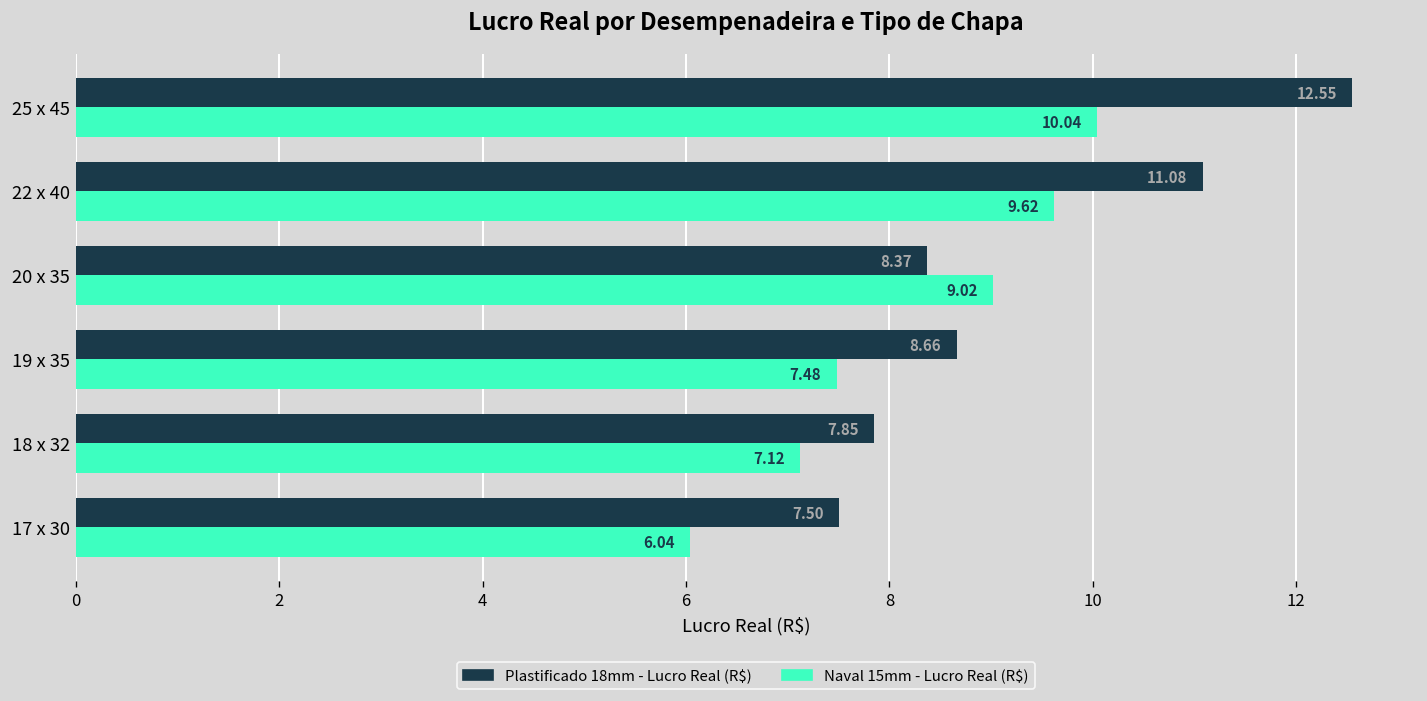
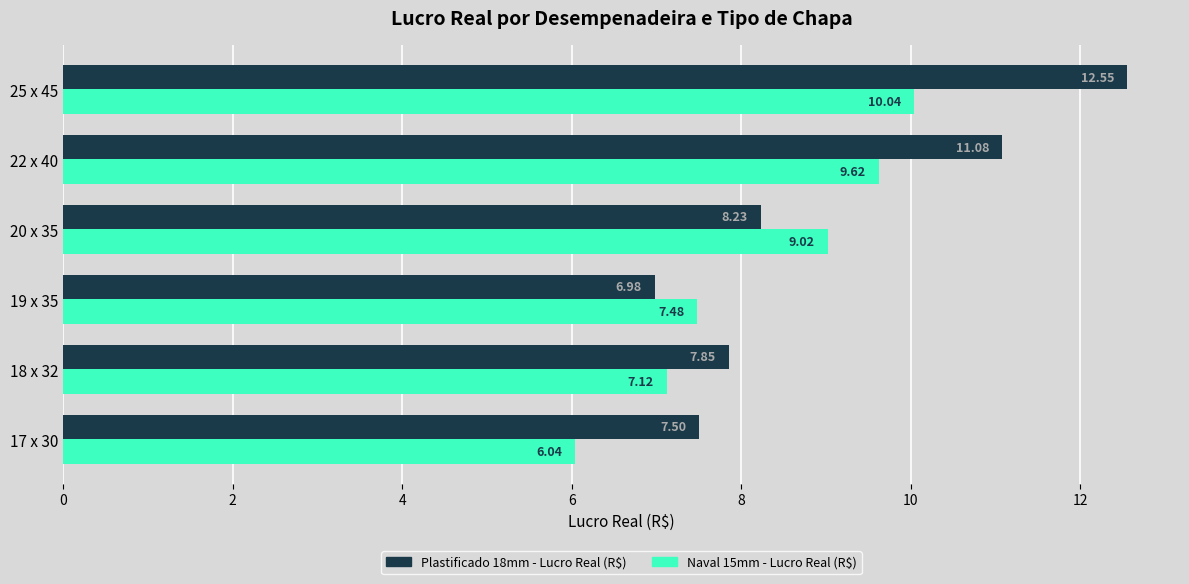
  {
    "Plastificado 18mm - Lucro Real (R$)": {
      "25 x 45": 12.55,
      "22 x 40": 11.08,
-     "20 x 35": 8.37,
-     "19 x 35": 8.66,
+     "20 x 35": 8.23,
+     "19 x 35": 6.98,
      "18 x 32": 7.85,
      "17 x 30": 7.50
    },
    "Naval 15mm - Lucro Real (R$)": {
      "25 x 45": 10.04,
      "22 x 40": 9.62,
      "20 x 35": 9.02,
      "19 x 35": 7.48,
      "18 x 32": 7.12,
      "17 x 30": 6.04
    }
  }
